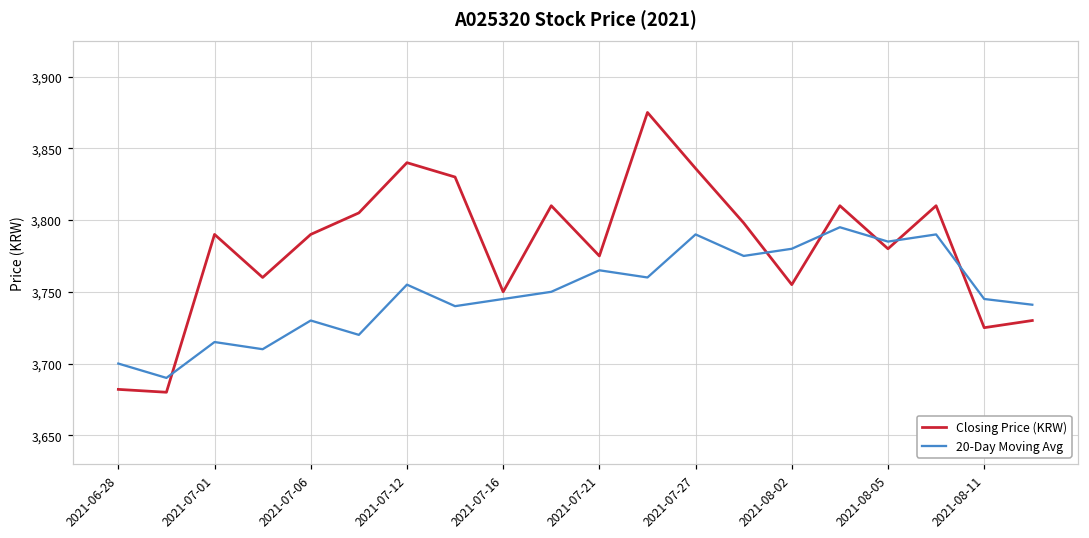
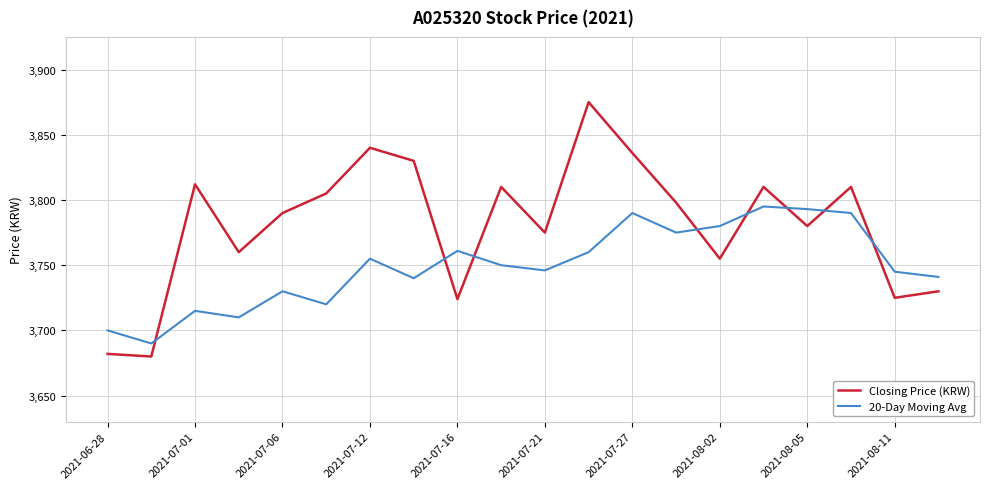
  {
    "Closing Price (KRW)": {
      "2021-06-28": "3,682",
-     "2021-07-01": "3,790",
+     "2021-07-01": "3,812",
      "2021-07-06": "3,790",
      "2021-07-12": "3,840",
-     "2021-07-16": "3,750",
+     "2021-07-16": "3,724",
      "2021-07-21": "3,775",
      "2021-07-27": "3,836",
      "2021-08-02": "3,755",
      "2021-08-05": "3,780",
      "2021-08-11": "3,725"
    },
    "20-Day Moving Avg": {
      "2021-06-28": "3,700",
      "2021-07-01": "3,715",
      "2021-07-06": "3,730",
      "2021-07-12": "3,755",
-     "2021-07-16": "3,745",
-     "2021-07-21": "3,765",
+     "2021-07-16": "3,761",
+     "2021-07-21": "3,746",
      "2021-07-27": "3,790",
      "2021-08-02": "3,780",
-     "2021-08-05": "3,785",
+     "2021-08-05": "3,793",
      "2021-08-11": "3,745"
    }
  }
